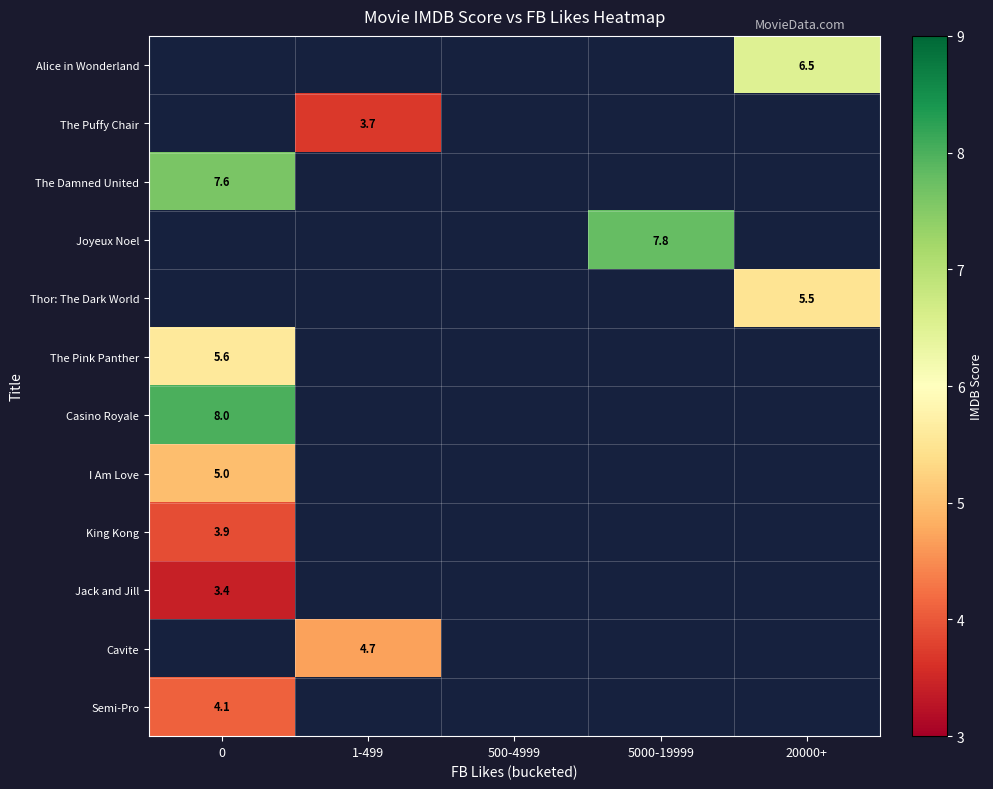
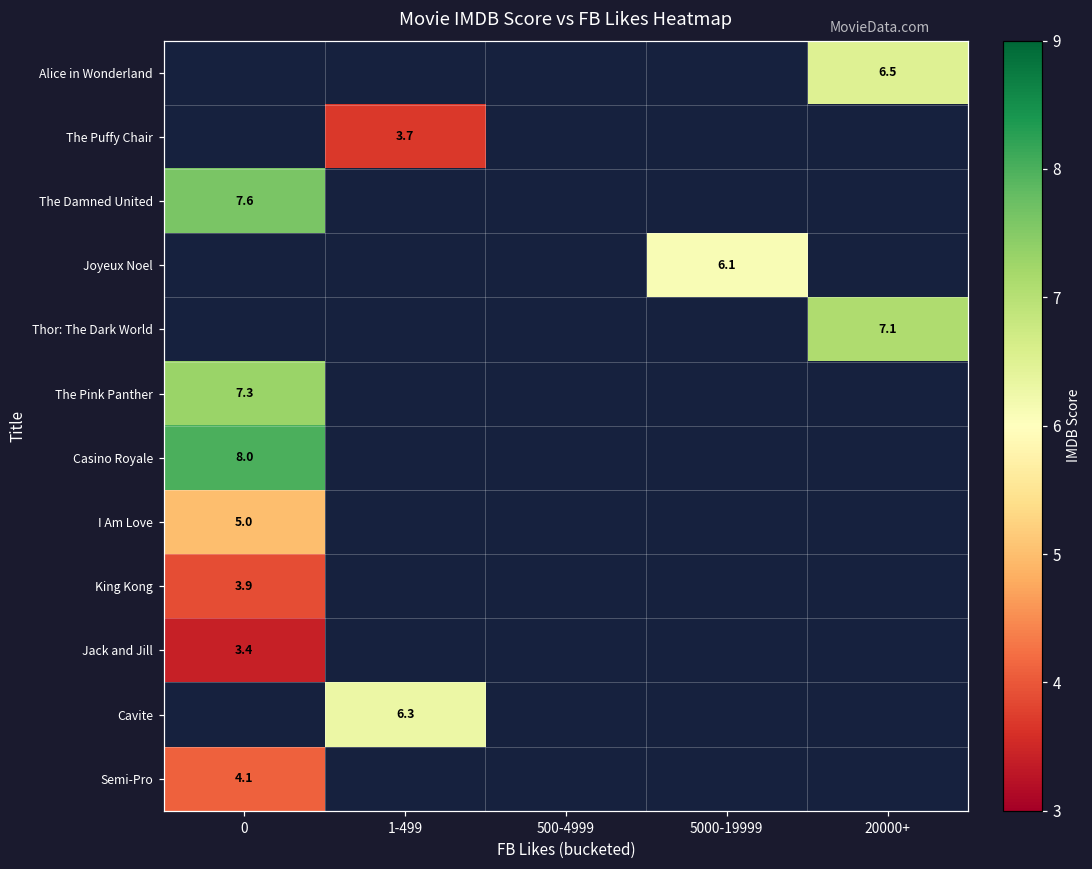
  {
    "Alice in Wonderland": {
      "20000+": 6.5
    },
    "The Puffy Chair": {
      "1-499": 3.7
    },
    "The Damned United": {
      "0": 7.6
    },
    "Joyeux Noel": {
-     "5000-19999": 7.8
+     "5000-19999": 6.1
    },
    "Thor: The Dark World": {
-     "20000+": 5.5
+     "20000+": 7.1
    },
    "The Pink Panther": {
-     "0": 5.6
+     "0": 7.3
    },
    "Casino Royale": {
      "0": 8.0
    },
    "I Am Love": {
      "0": 5.0
    },
    "King Kong": {
      "0": 3.9
    },
    "Jack and Jill": {
      "0": 3.4
    },
    "Cavite": {
-     "1-499": 4.7
+     "1-499": 6.3
    },
    "Semi-Pro": {
      "0": 4.1
    }
  }
